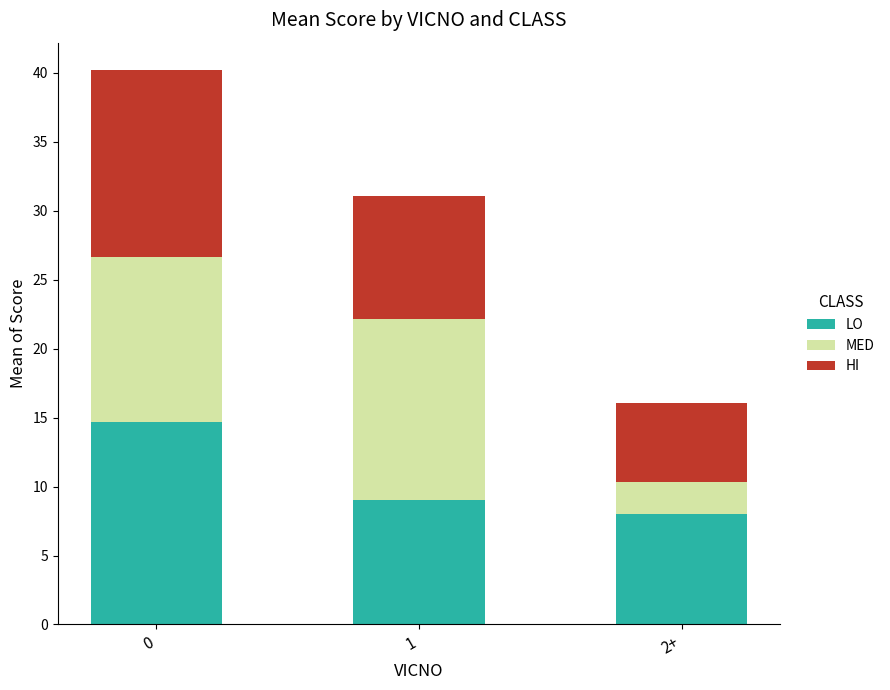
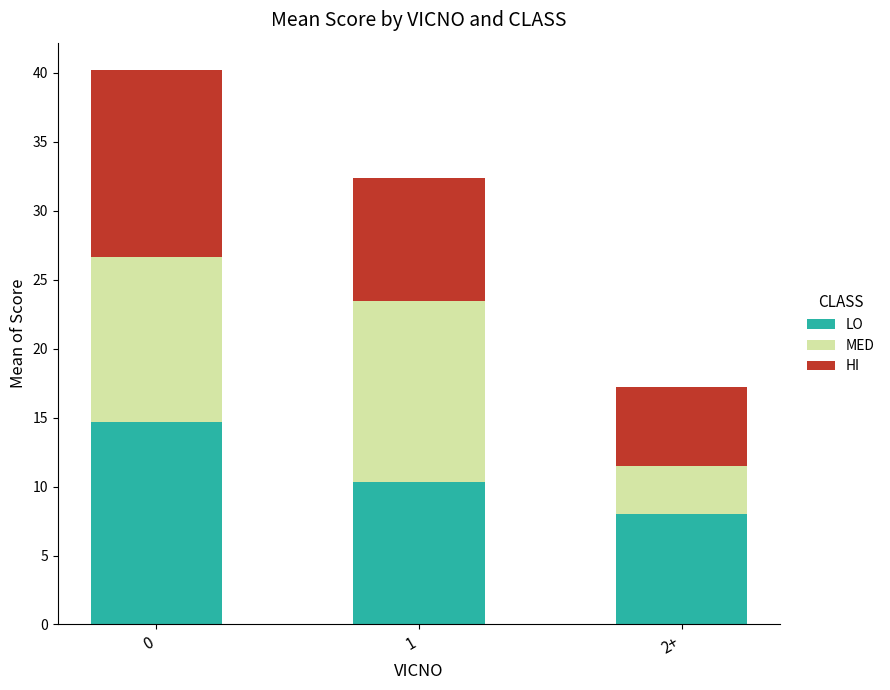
  {
    "LO": {
      "0": 14.7,
-     "1": 9.0,
+     "1": 10.3,
      "2+": 8.0
    },
    "MED": {
      "0": 12.0,
      "1": 13.2,
-     "2+": 2.3
+     "2+": 3.5
    },
    "HI": {
      "0": 13.5,
      "1": 8.9,
      "2+": 5.8
    }
  }
